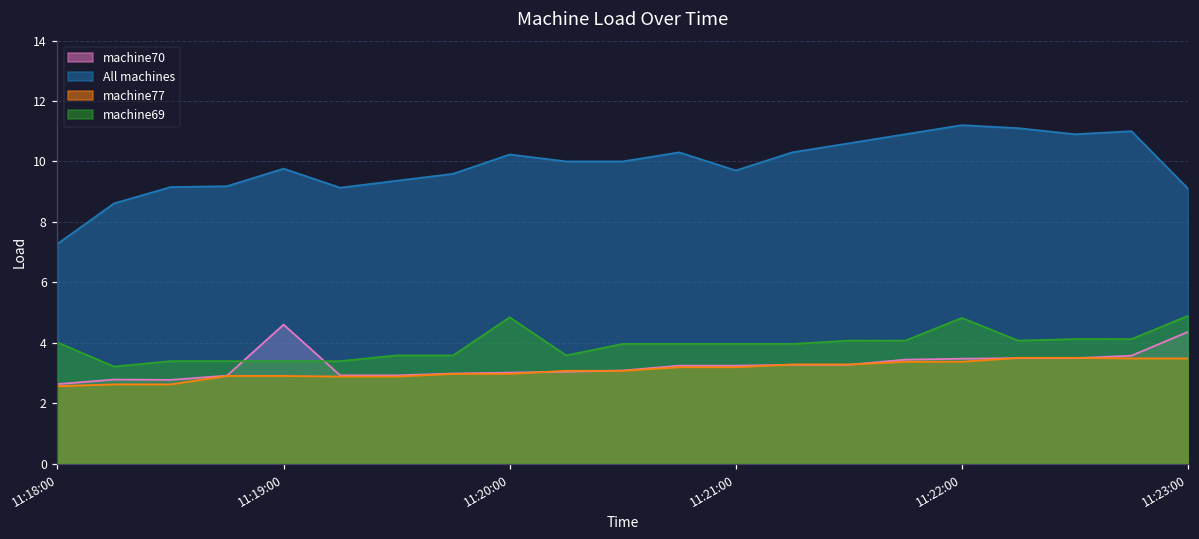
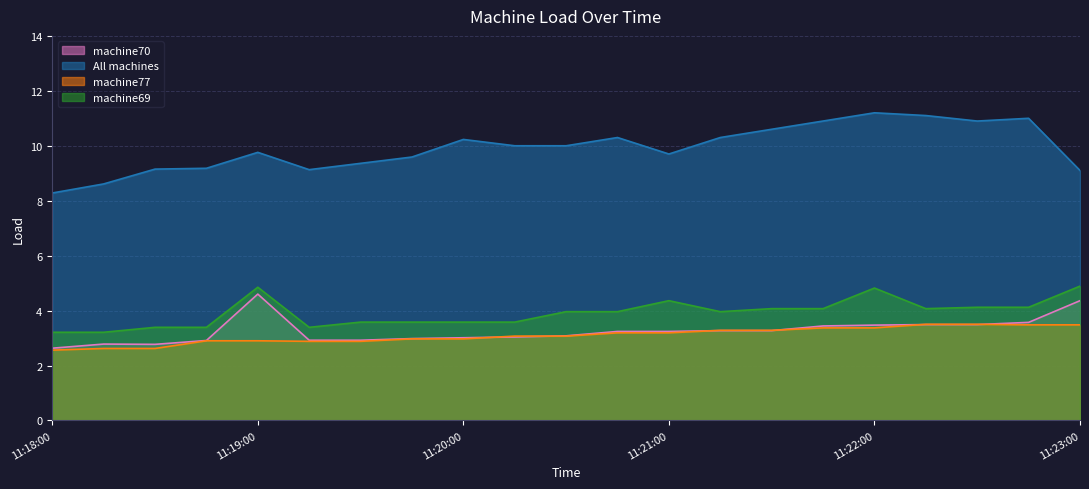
  {
    "machine70": {
      "11:19:00": 4.6,
      "11:22:00": 3.5,
      "11:23:00": 4.4
    },
    "All machines": {
-     "11:18:00": 7.3,
+     "11:18:00": 8.3,
      "11:19:00": 9.8,
      "11:20:00": 10.2,
      "11:21:00": 9.7,
      "11:22:00": 11.2,
      "11:23:00": 9.1
    },
    "machine77": {
      "11:19:00": 2.9,
      "11:22:00": 3.4,
      "11:23:00": 3.5
    },
    "machine69": {
-     "11:18:00": 4.0,
-     "11:19:00": 3.4,
-     "11:20:00": 4.8,
-     "11:21:00": 4.0,
+     "11:18:00": 3.2,
+     "11:19:00": 4.9,
+     "11:20:00": 3.6,
+     "11:21:00": 4.4,
      "11:22:00": 4.8,
      "11:23:00": 4.9
    }
  }
